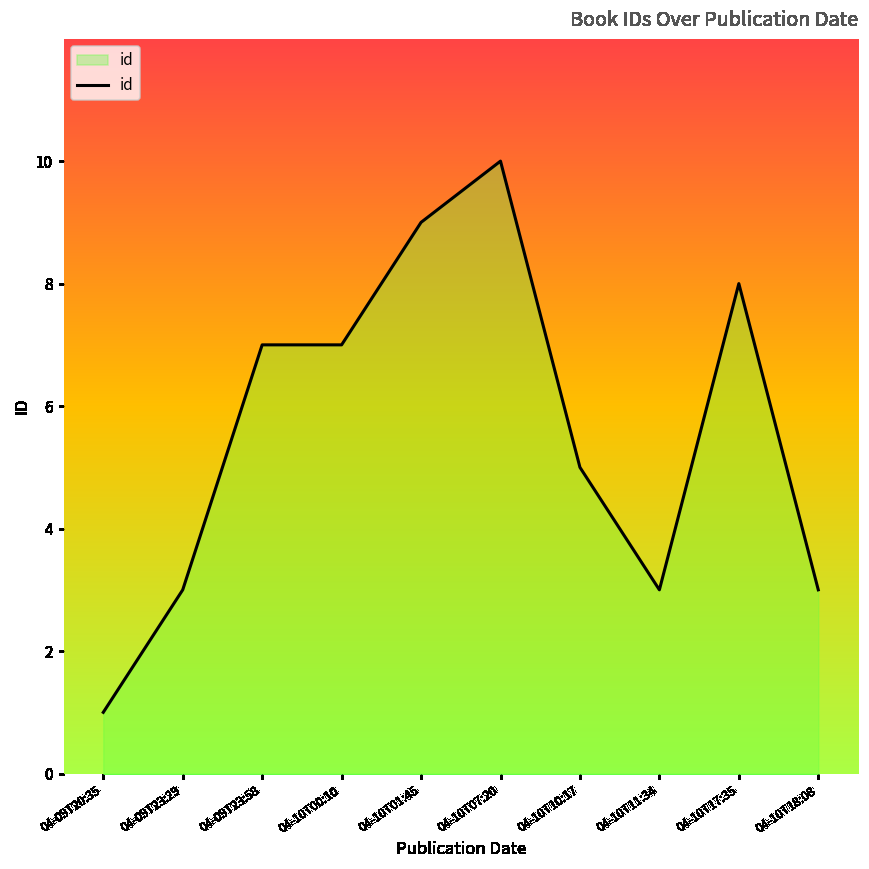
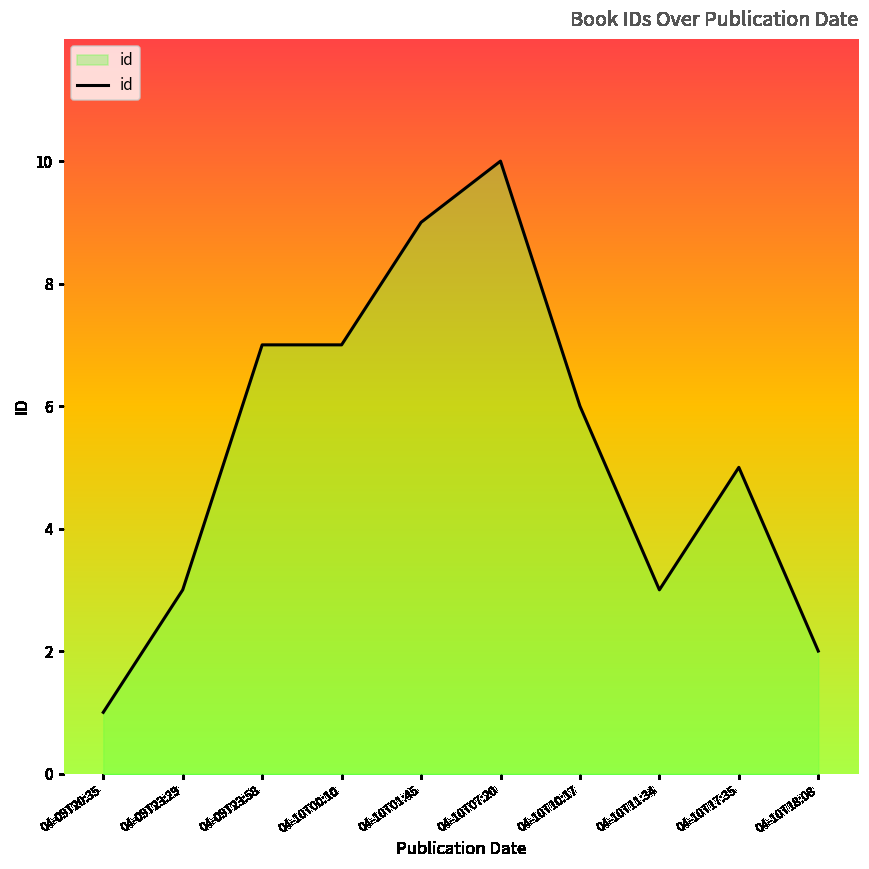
  {
    "04-09T20:35": 1,
    "04-09T23:29": 3,
    "04-09T23:58": 7,
    "04-10T00:10": 7,
    "04-10T01:45": 9,
    "04-10T07:20": 10,
-   "04-10T10:17": 5,
+   "04-10T10:17": 6,
    "04-10T11:34": 3,
-   "04-10T17:35": 8,
-   "04-10T18:08": 3
+   "04-10T17:35": 5,
+   "04-10T18:08": 2
  }
